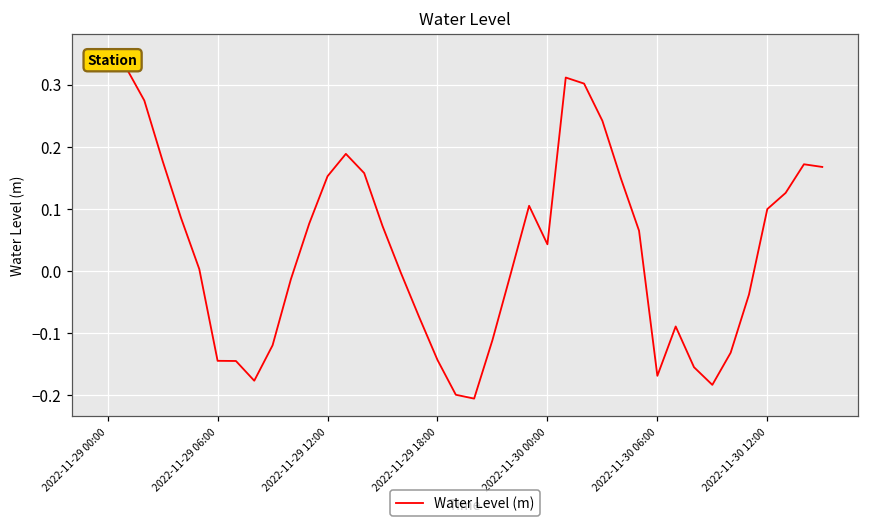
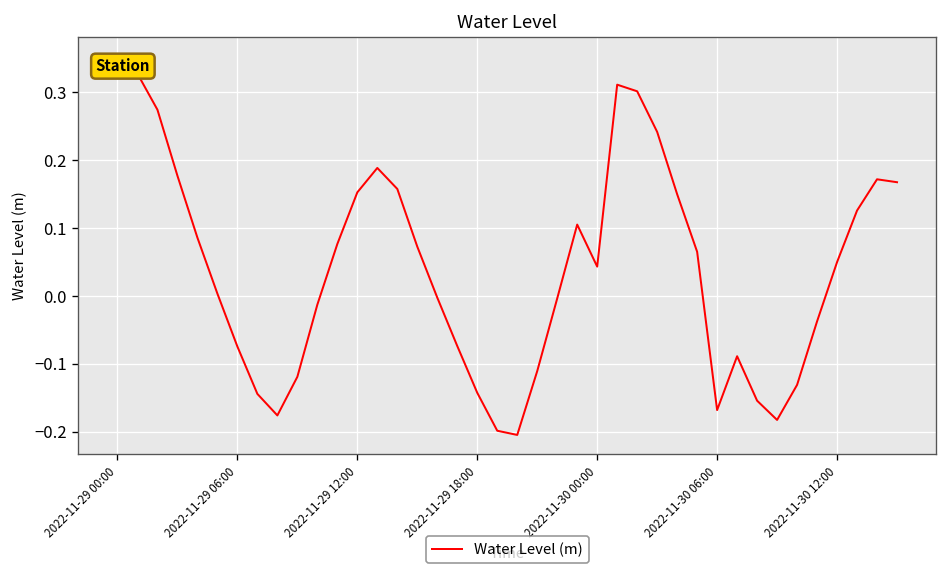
  {
-   "2022-11-29 06:00": -0.14,
+   "2022-11-29 06:00": -0.07,
    "2022-11-29 12:00": 0.15,
    "2022-11-29 18:00": -0.14,
    "2022-11-30 00:00": 0.04,
    "2022-11-30 06:00": -0.17,
-   "2022-11-30 12:00": 0.10
+   "2022-11-30 12:00": 0.05
  }
